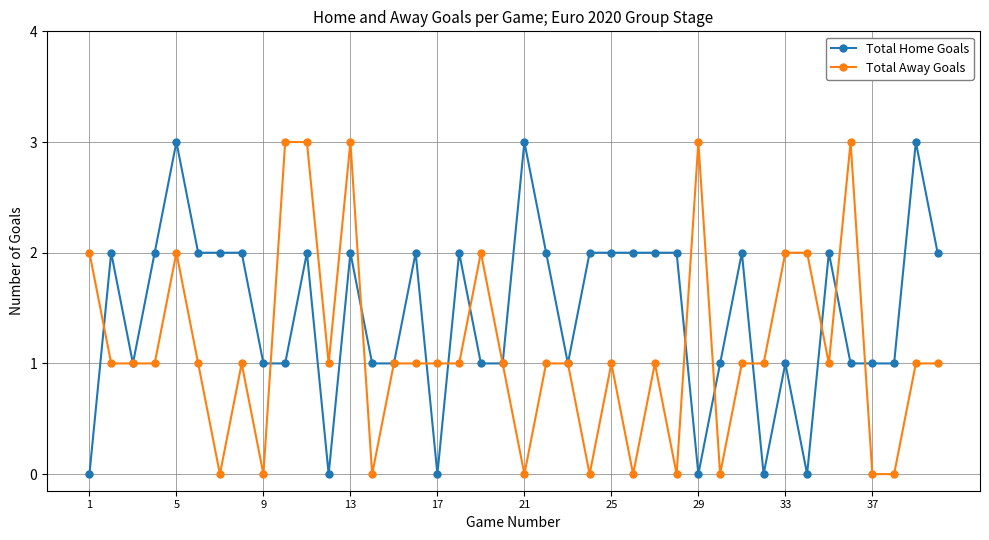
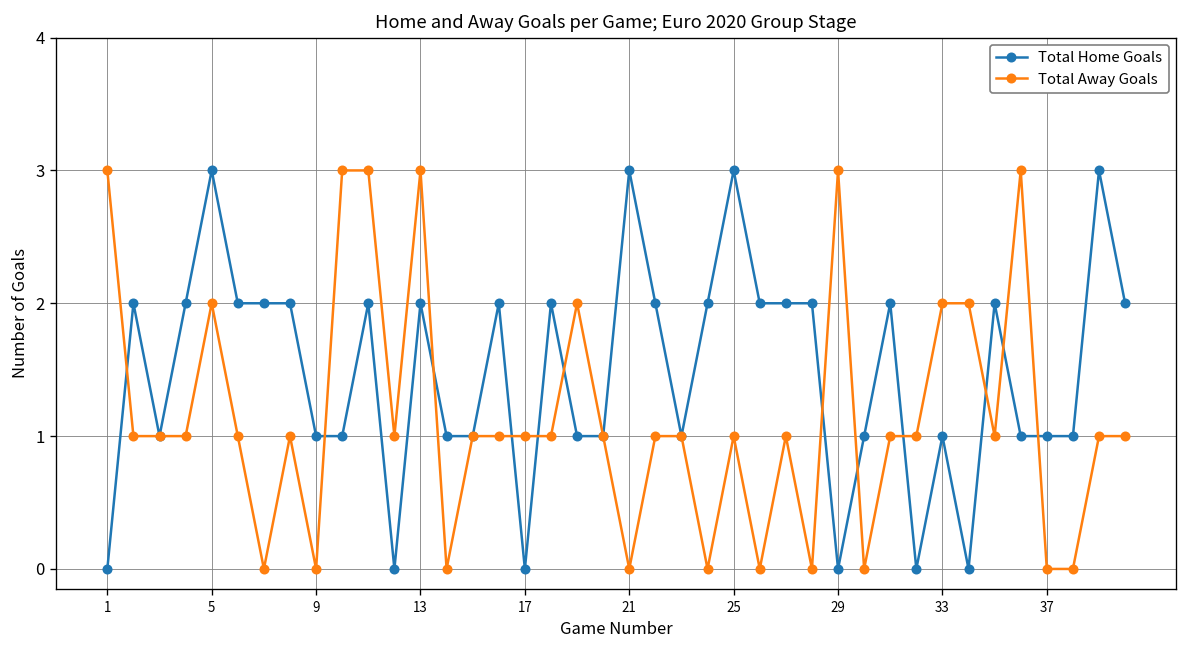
  {
    "Total Home Goals": {
      "1": 0,
      "5": 3,
      "9": 1,
      "13": 2,
      "17": 0,
      "21": 3,
-     "25": 2,
+     "25": 3,
      "29": 0,
      "33": 1,
      "37": 1
    },
    "Total Away Goals": {
-     "1": 2,
+     "1": 3,
      "5": 2,
      "9": 0,
      "13": 3,
      "17": 1,
      "21": 0,
      "25": 1,
      "29": 3,
      "33": 2,
      "37": 0
    }
  }
